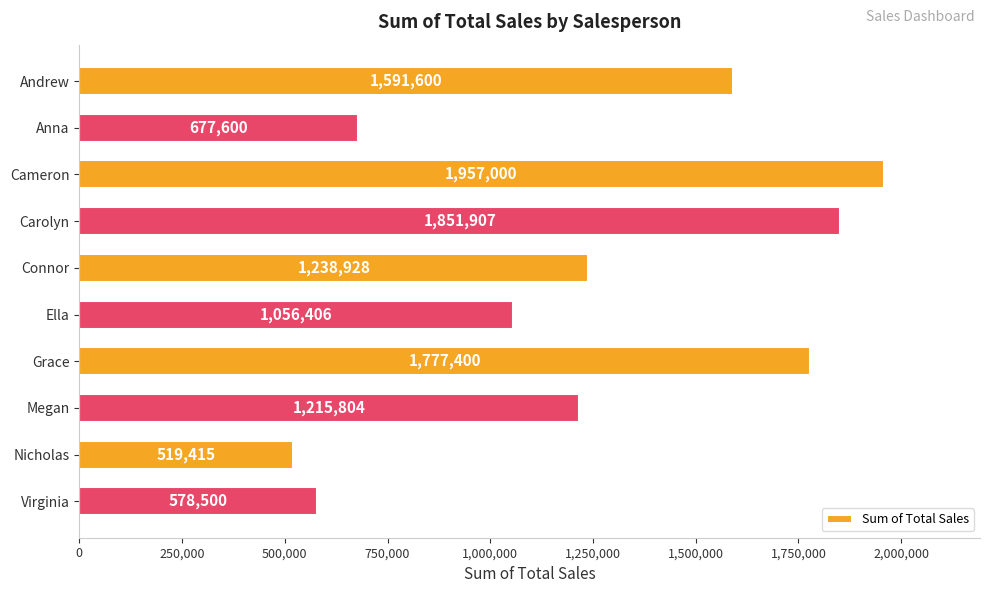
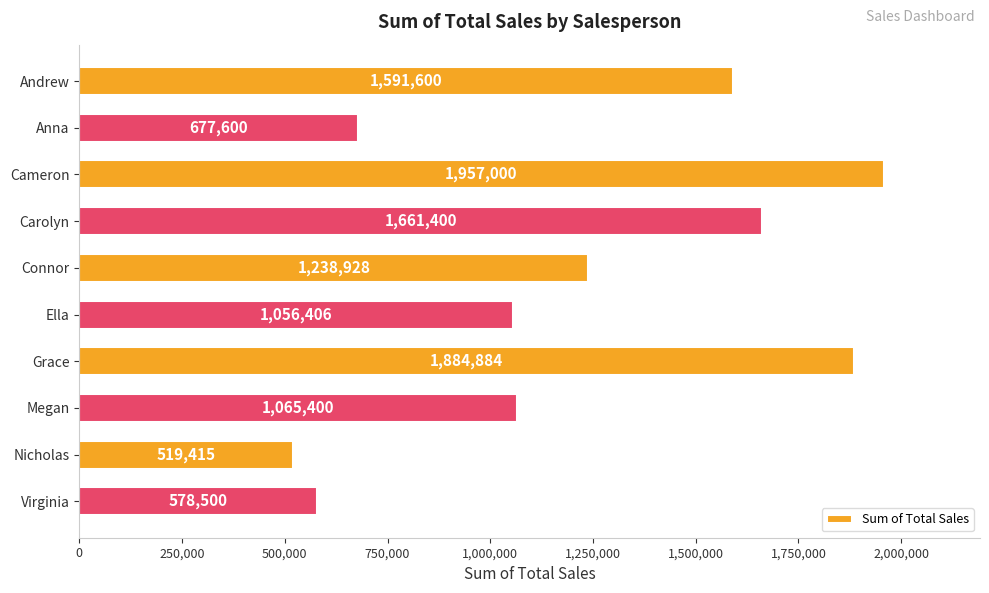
  {
    "Andrew": "1,591,600",
    "Anna": "677,600",
    "Cameron": "1,957,000",
-   "Carolyn": "1,851,907",
+   "Carolyn": "1,661,400",
    "Connor": "1,238,928",
    "Ella": "1,056,406",
-   "Grace": "1,777,400",
-   "Megan": "1,215,804",
+   "Grace": "1,884,884",
+   "Megan": "1,065,400",
    "Nicholas": "519,415",
    "Virginia": "578,500"
  }
